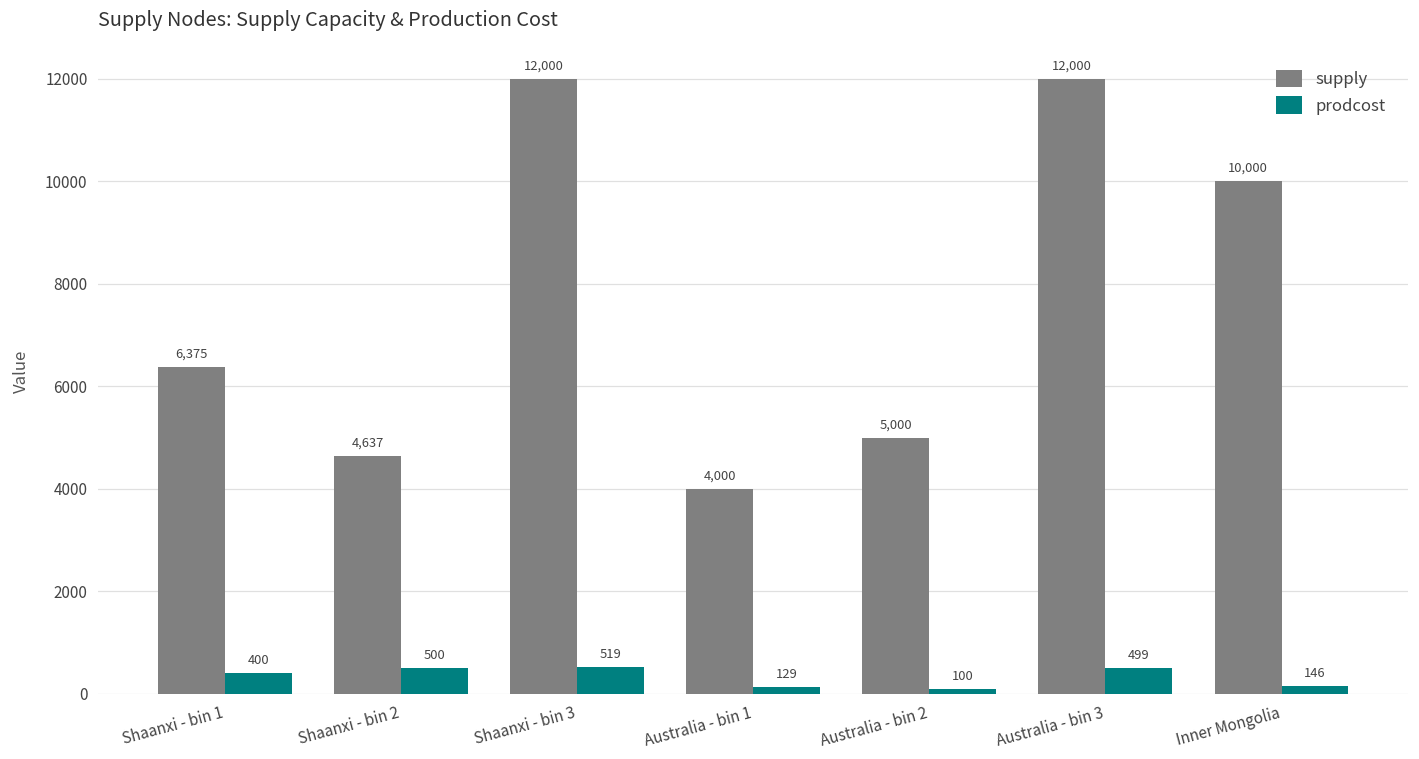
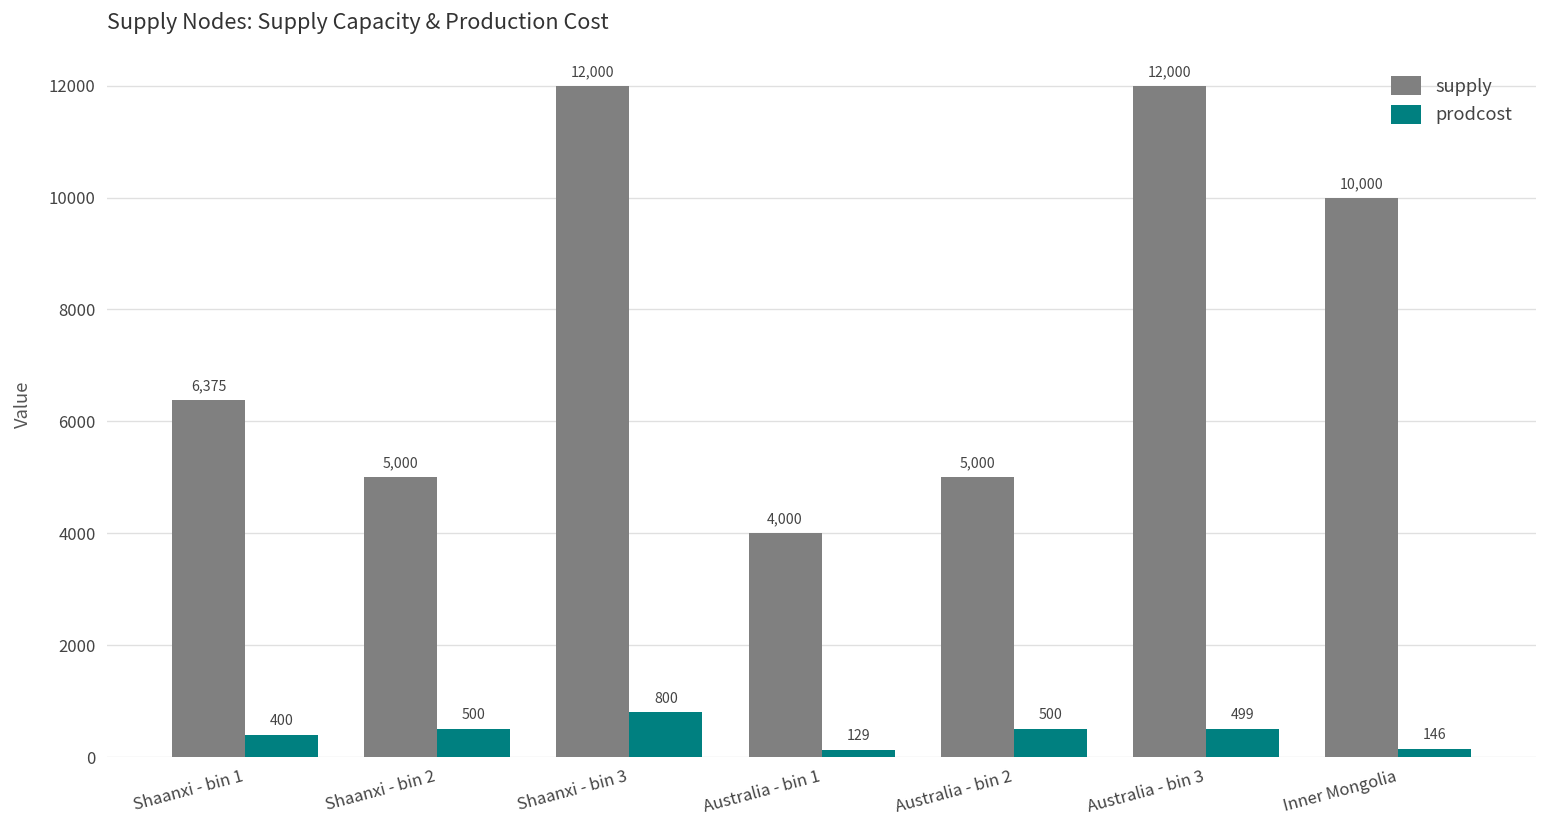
  {
    "supply": {
      "Shaanxi - bin 1": "6,375",
-     "Shaanxi - bin 2": "4,637",
+     "Shaanxi - bin 2": "5,000",
      "Shaanxi - bin 3": "12,000",
      "Australia - bin 1": "4,000",
      "Australia - bin 2": "5,000",
      "Australia - bin 3": "12,000",
      "Inner Mongolia": "10,000"
    },
    "prodcost": {
      "Shaanxi - bin 1": "400",
      "Shaanxi - bin 2": "500",
-     "Shaanxi - bin 3": "519",
+     "Shaanxi - bin 3": "800",
      "Australia - bin 1": "129",
-     "Australia - bin 2": "100",
+     "Australia - bin 2": "500",
      "Australia - bin 3": "499",
      "Inner Mongolia": "146"
    }
  }
